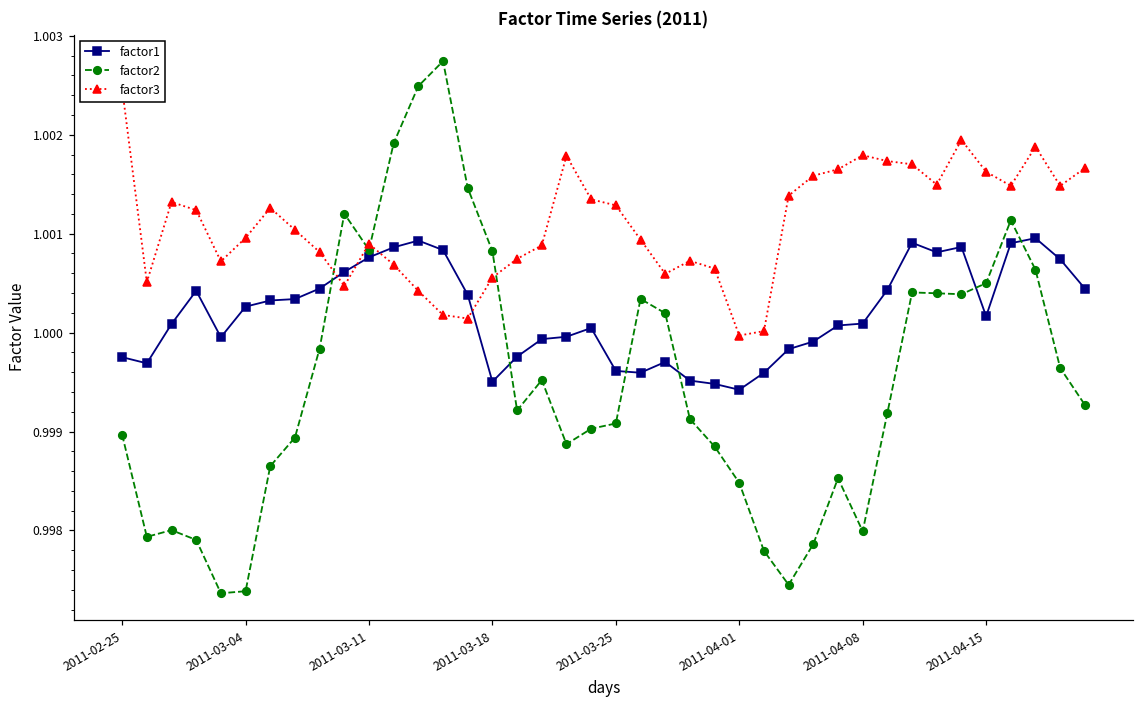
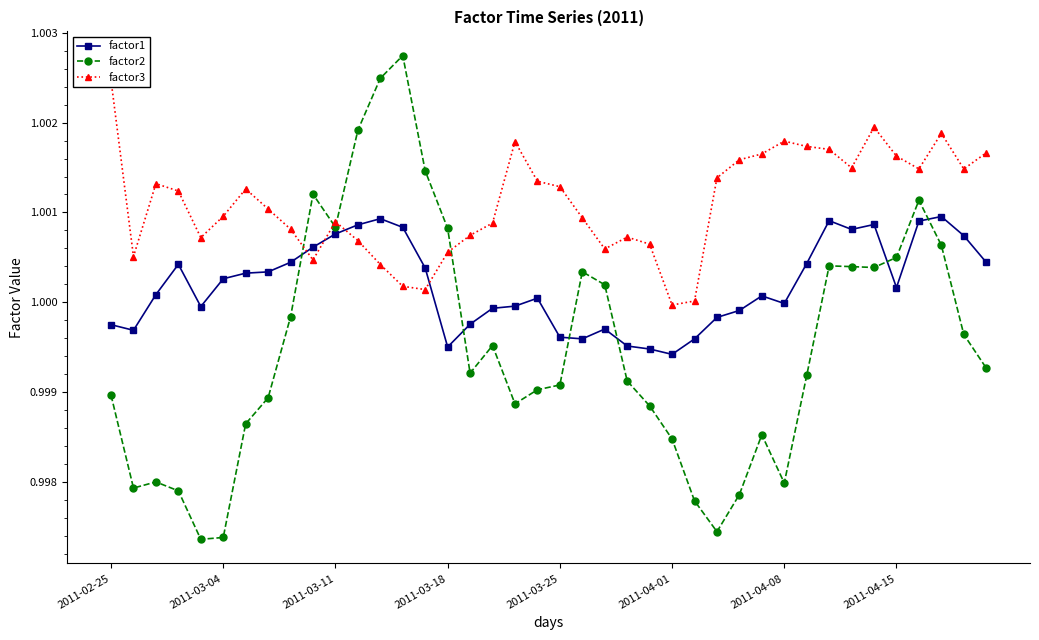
  {
    "factor1": {
      "2011-02-25": 0.9998,
      "2011-03-04": 1.0003,
      "2011-03-11": 1.0008,
      "2011-03-18": 0.9995,
      "2011-03-25": 0.9996,
      "2011-04-01": 0.9994,
-     "2011-04-08": 1.0001,
+     "2011-04-08": 1.0000,
      "2011-04-15": 1.0002
    },
    "factor2": {
      "2011-02-25": 0.9990,
      "2011-03-04": 0.9974,
      "2011-03-11": 1.0008,
      "2011-03-18": 1.0008,
      "2011-03-25": 0.9991,
      "2011-04-01": 0.9985,
      "2011-04-08": 0.9980,
      "2011-04-15": 1.0005
    },
    "factor3": {
      "2011-03-04": 1.0010,
      "2011-03-11": 1.0009,
      "2011-03-18": 1.0006,
      "2011-03-25": 1.0013,
      "2011-04-01": 1.0000,
      "2011-04-08": 1.0018,
      "2011-04-15": 1.0016
    }
  }
